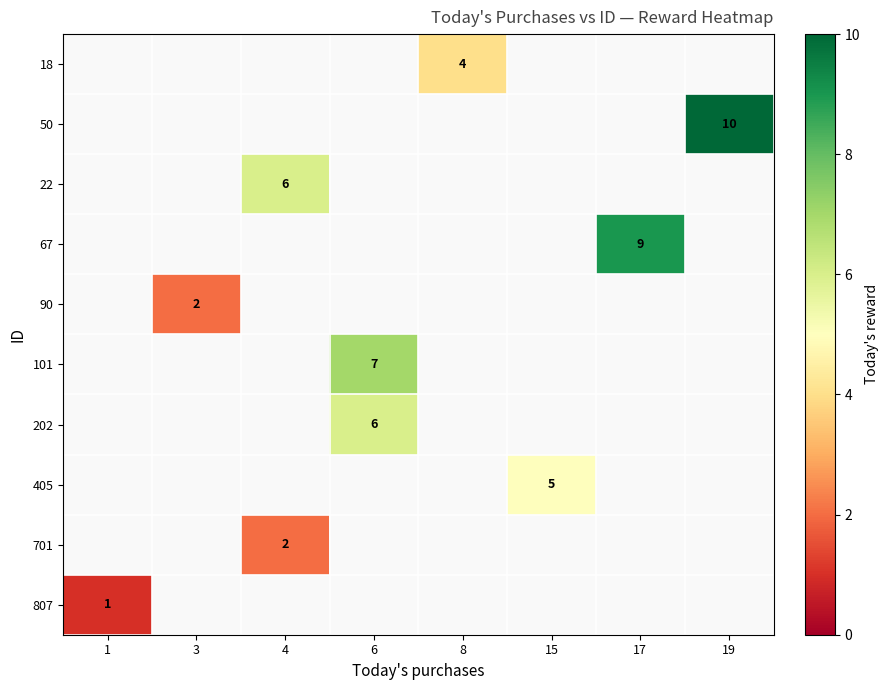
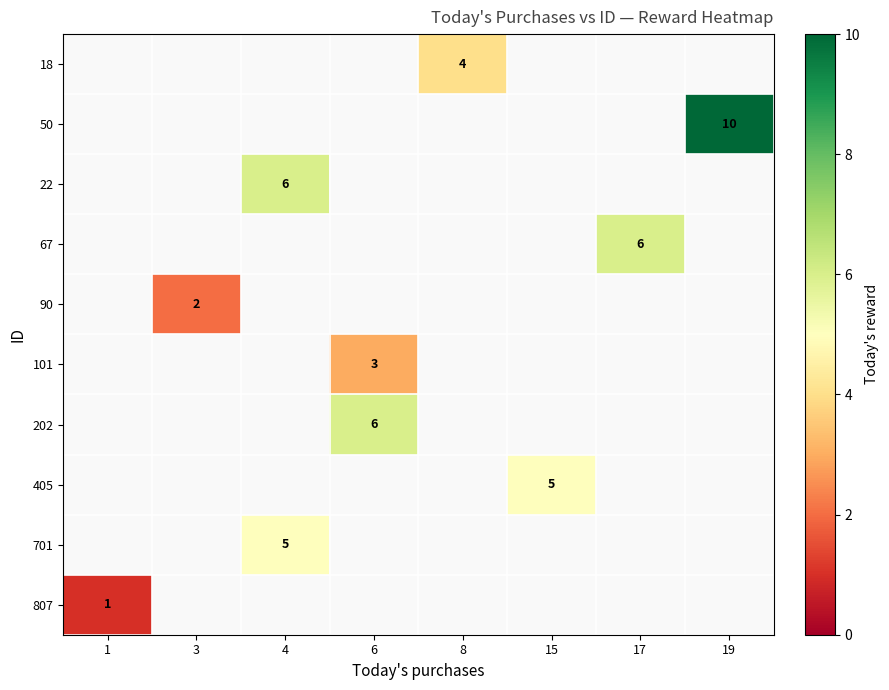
  {
    "18": {
      "8": 4
    },
    "50": {
      "19": 10
    },
    "22": {
      "4": 6
    },
    "67": {
-     "17": 9
+     "17": 6
    },
    "90": {
      "3": 2
    },
    "101": {
-     "6": 7
+     "6": 3
    },
    "202": {
      "6": 6
    },
    "405": {
      "15": 5
    },
    "701": {
-     "4": 2
+     "4": 5
    },
    "807": {
      "1": 1
    }
  }
